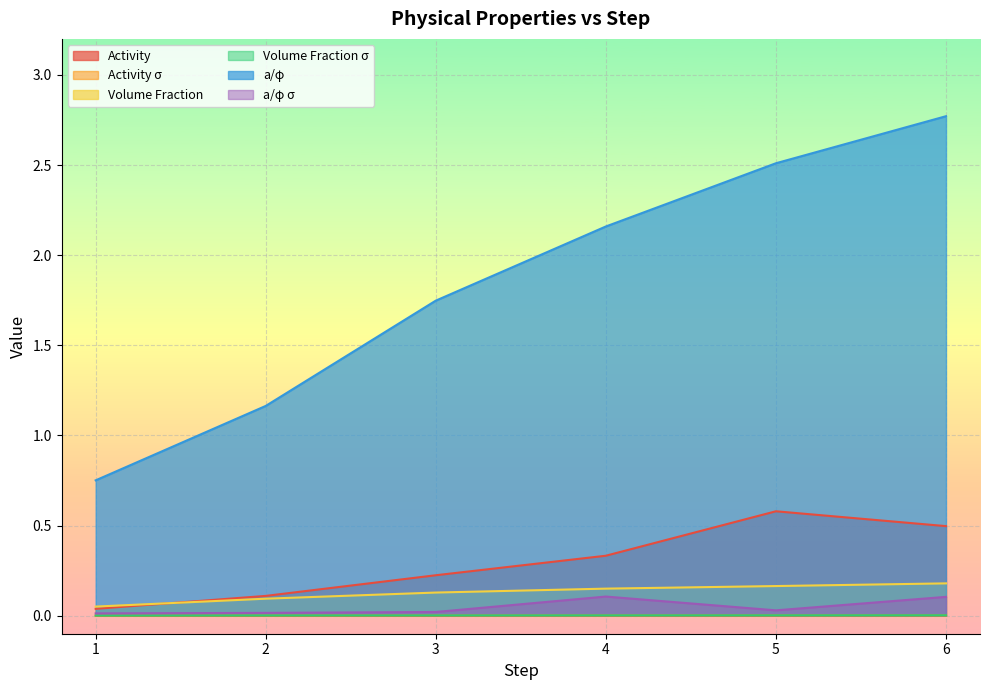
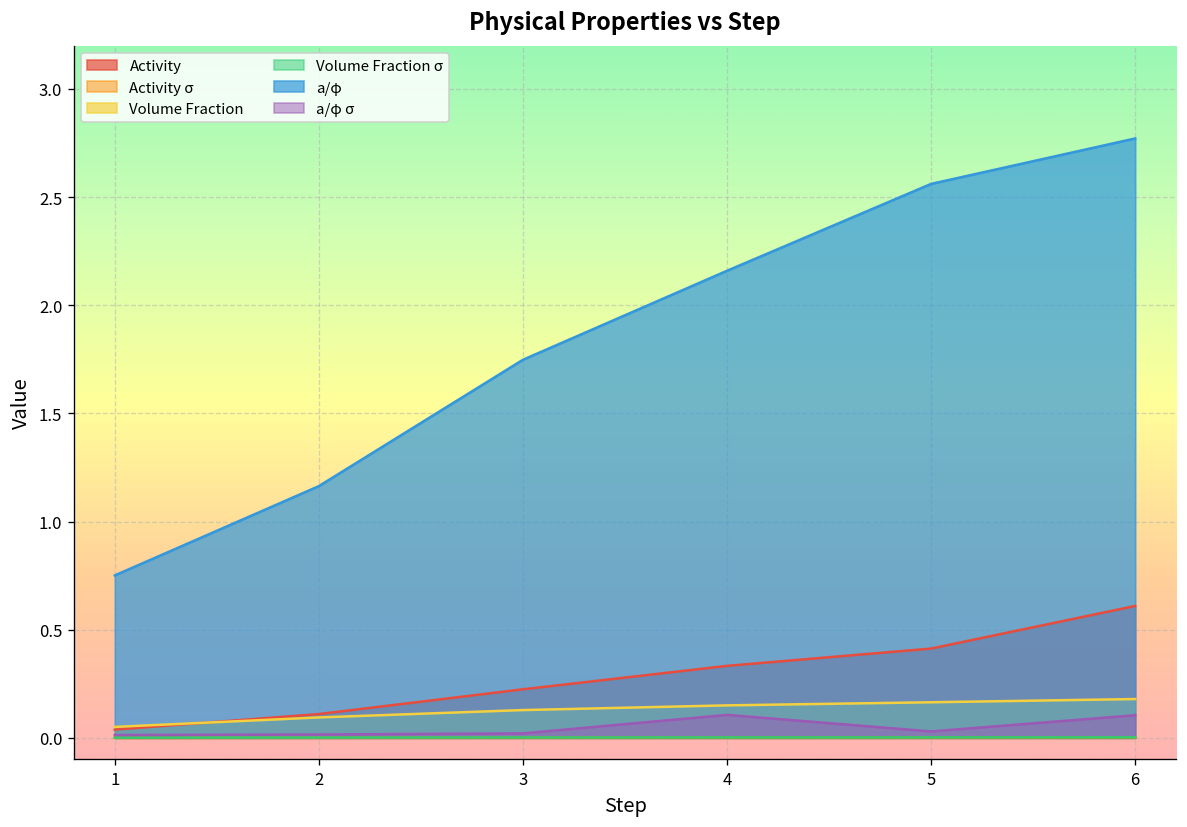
  {
    "Activity": {
      "2": 0.11,
      "3": 0.22,
      "4": 0.33,
-     "5": 0.58,
-     "6": 0.50
+     "5": 0.41,
+     "6": 0.61
    },
    "a/φ": {
      "1": 0.75,
      "2": 1.16,
      "3": 1.75,
      "4": 2.16,
-     "5": 2.51,
+     "5": 2.56,
      "6": 2.77
    },
    "a/φ σ": {
      "2": 0.02,
      "3": 0.02,
      "4": 0.11,
      "5": 0.03,
      "6": 0.10
    }
  }
